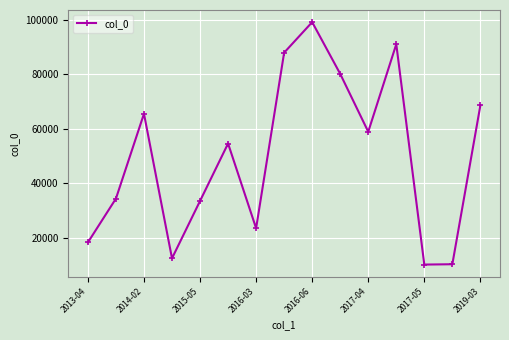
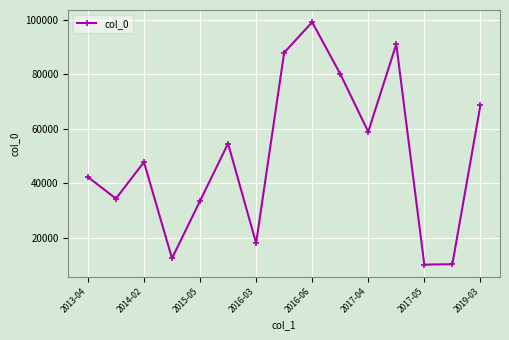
  {
-   "2013-04": 18000,
-   "2014-02": 65000,
+   "2013-04": 42000,
+   "2014-02": 48000,
    "2015-05": 33000,
-   "2016-03": 23000,
+   "2016-03": 18000,
    "2016-06": 99000,
    "2017-04": 59000,
    "2017-05": 10000,
    "2019-03": 69000
  }
